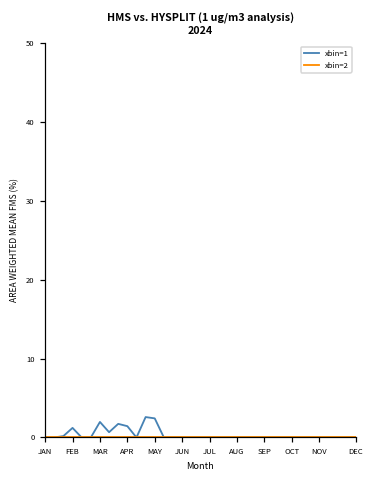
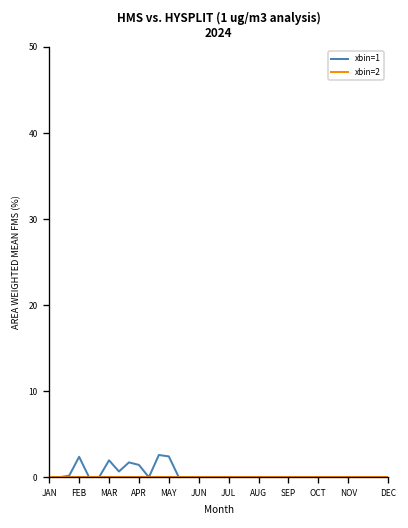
  {
    "xbin=1": {
-     "FEB": 1,
+     "FEB": 2,
      "MAR": 2,
      "APR": 1,
      "MAY": 2
    },
    "xbin=2": {
      "FEB": 0,
      "MAR": 0,
      "APR": 0,
      "MAY": 0
    }
  }
